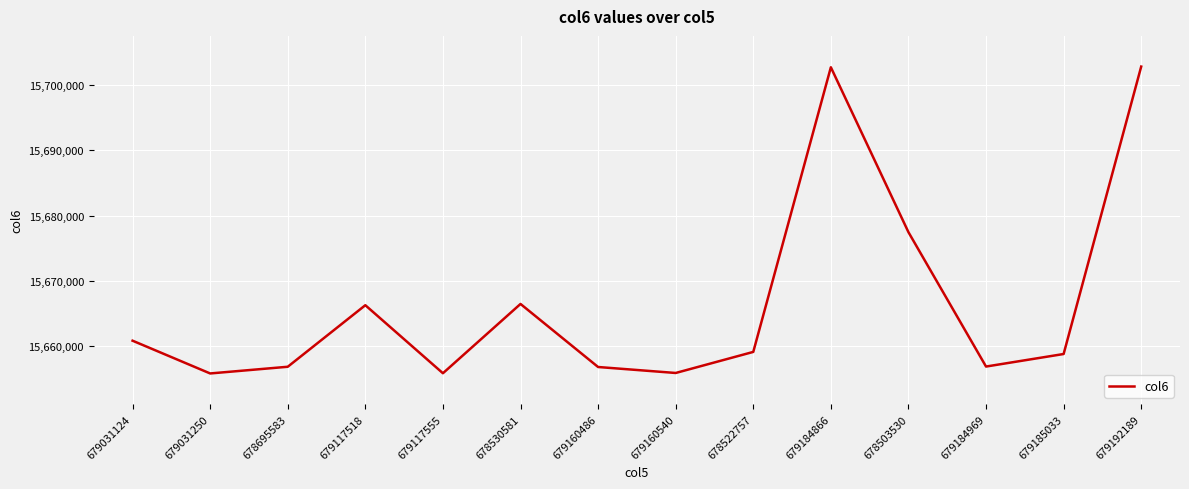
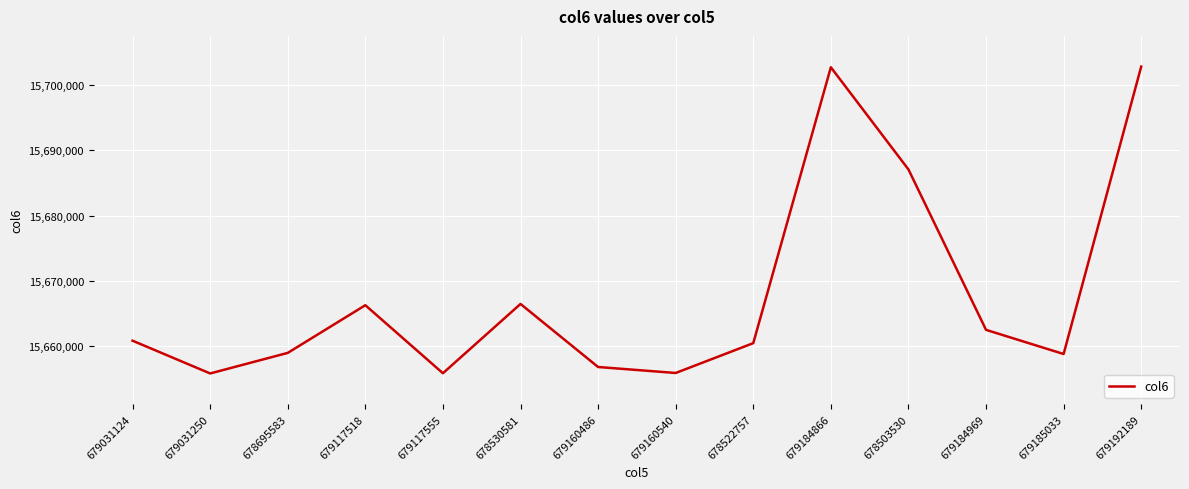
  {
    "679031124": "15,661,000",
    "679031250": "15,656,000",
-   "678695583": "15,657,000",
+   "678695583": "15,659,000",
    "679117518": "15,666,000",
    "679117555": "15,656,000",
    "678530581": "15,666,000",
    "679160486": "15,657,000",
    "679160540": "15,656,000",
-   "678522757": "15,659,000",
+   "678522757": "15,660,000",
    "679184866": "15,703,000",
-   "678503530": "15,677,000",
-   "679184969": "15,657,000",
+   "678503530": "15,687,000",
+   "679184969": "15,663,000",
    "679185033": "15,659,000",
    "679192189": "15,703,000"
  }
